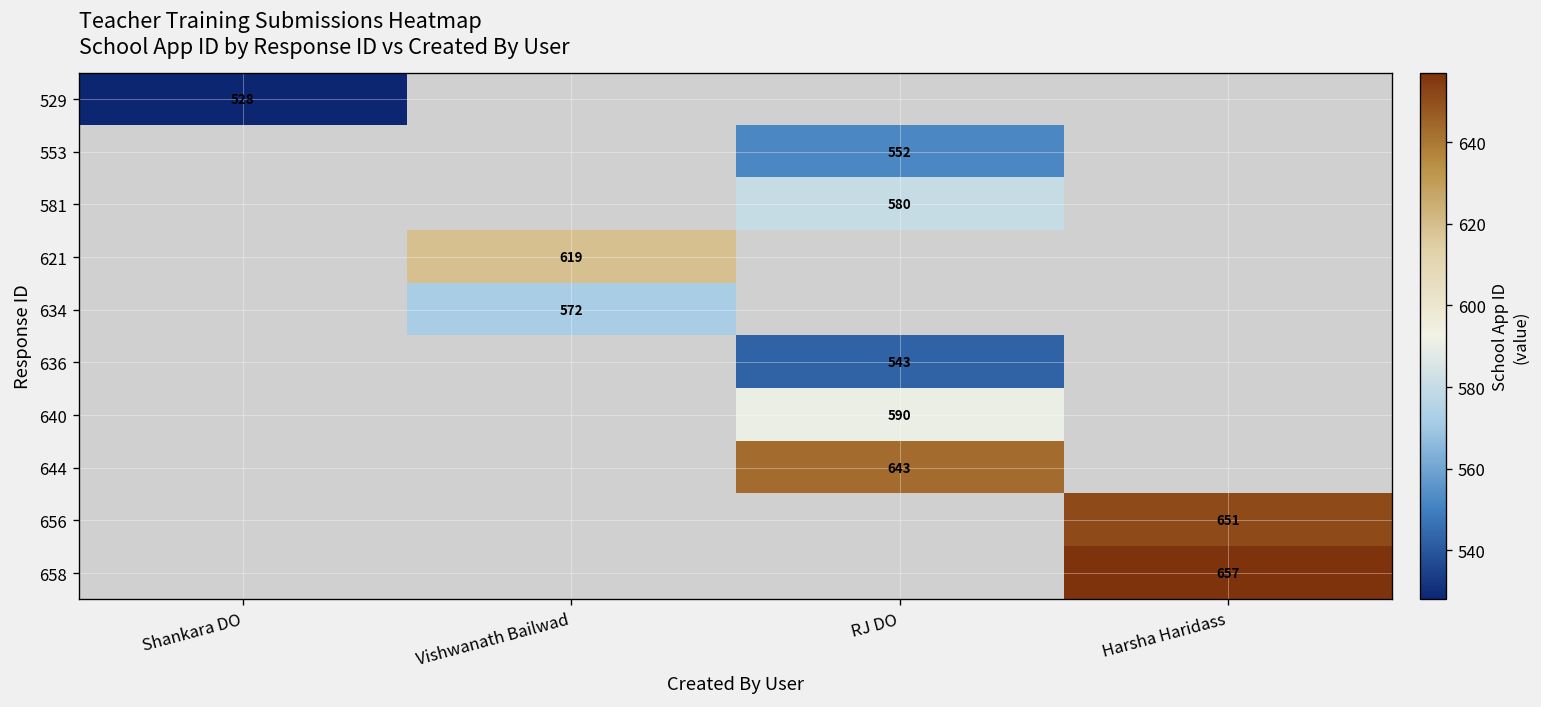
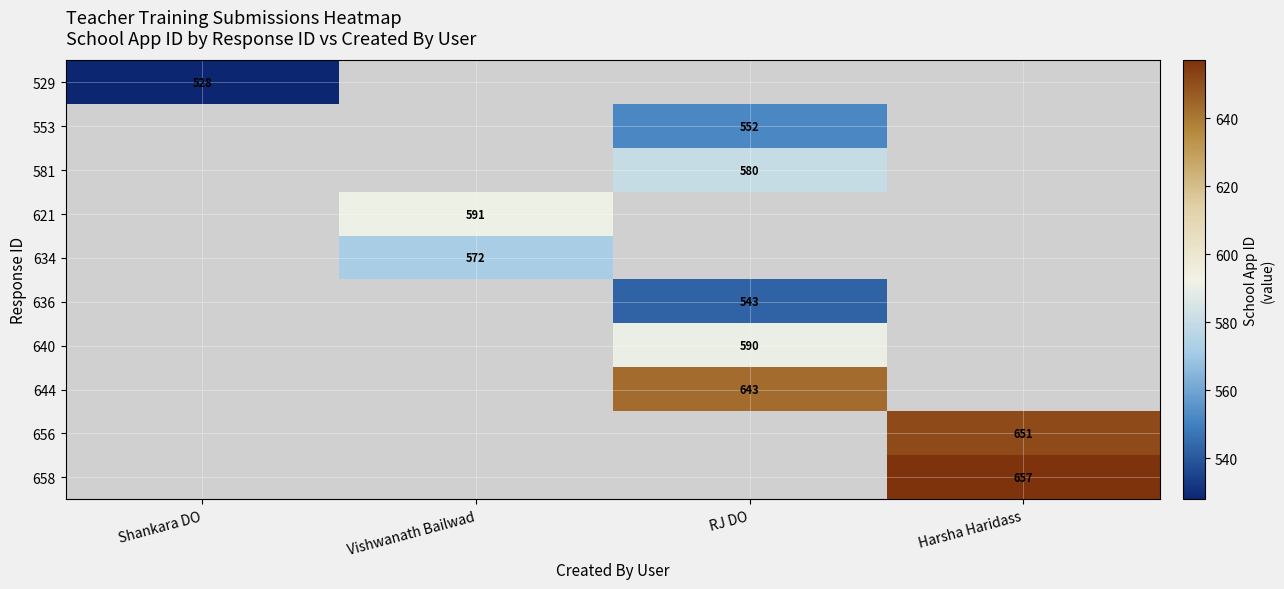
  {
    "529": {
      "Shankara DO": 528
    },
    "553": {
      "RJ DO": 552
    },
    "581": {
      "RJ DO": 580
    },
    "621": {
-     "Vishwanath Bailwad": 619
+     "Vishwanath Bailwad": 591
    },
    "634": {
      "Vishwanath Bailwad": 572
    },
    "636": {
      "RJ DO": 543
    },
    "640": {
      "RJ DO": 590
    },
    "644": {
      "RJ DO": 643
    },
    "656": {
      "Harsha Haridass": 651
    },
    "658": {
      "Harsha Haridass": 657
    }
  }
